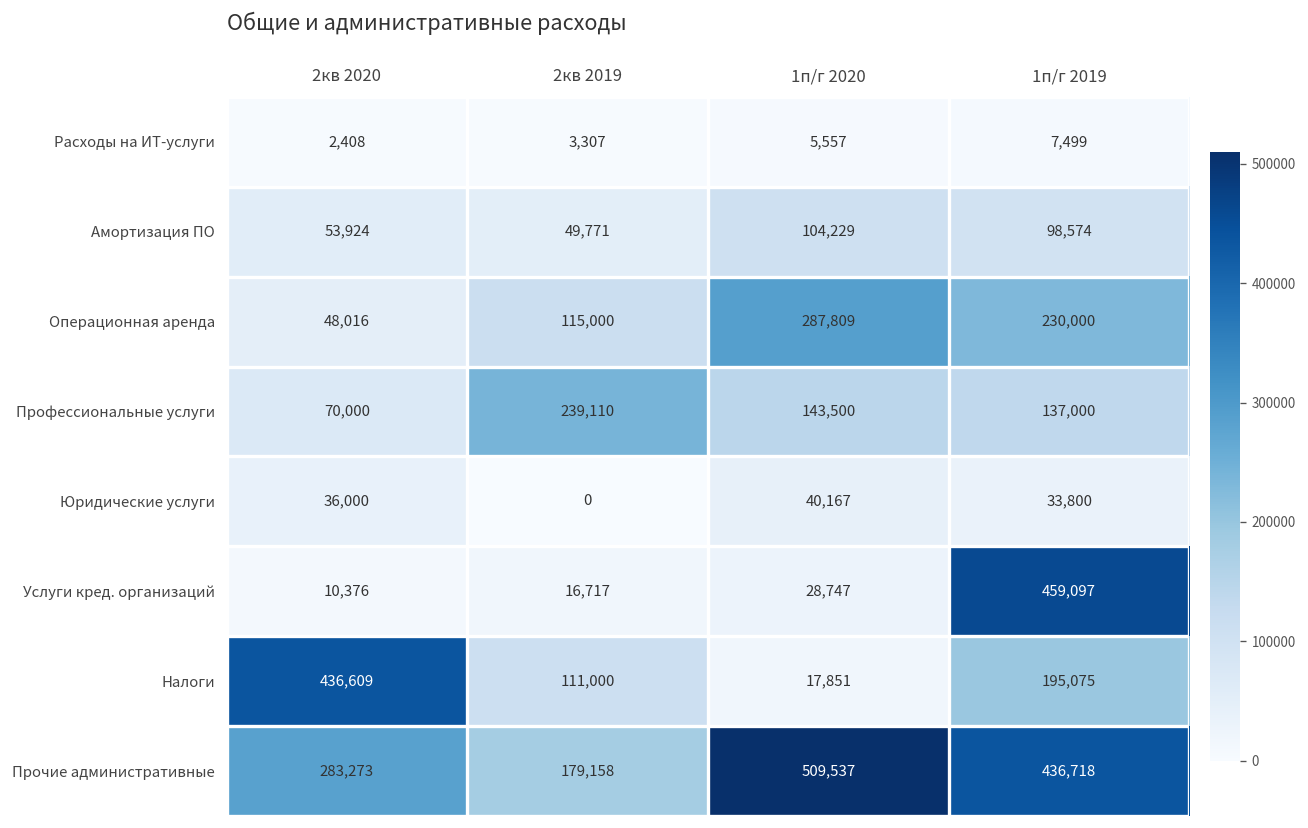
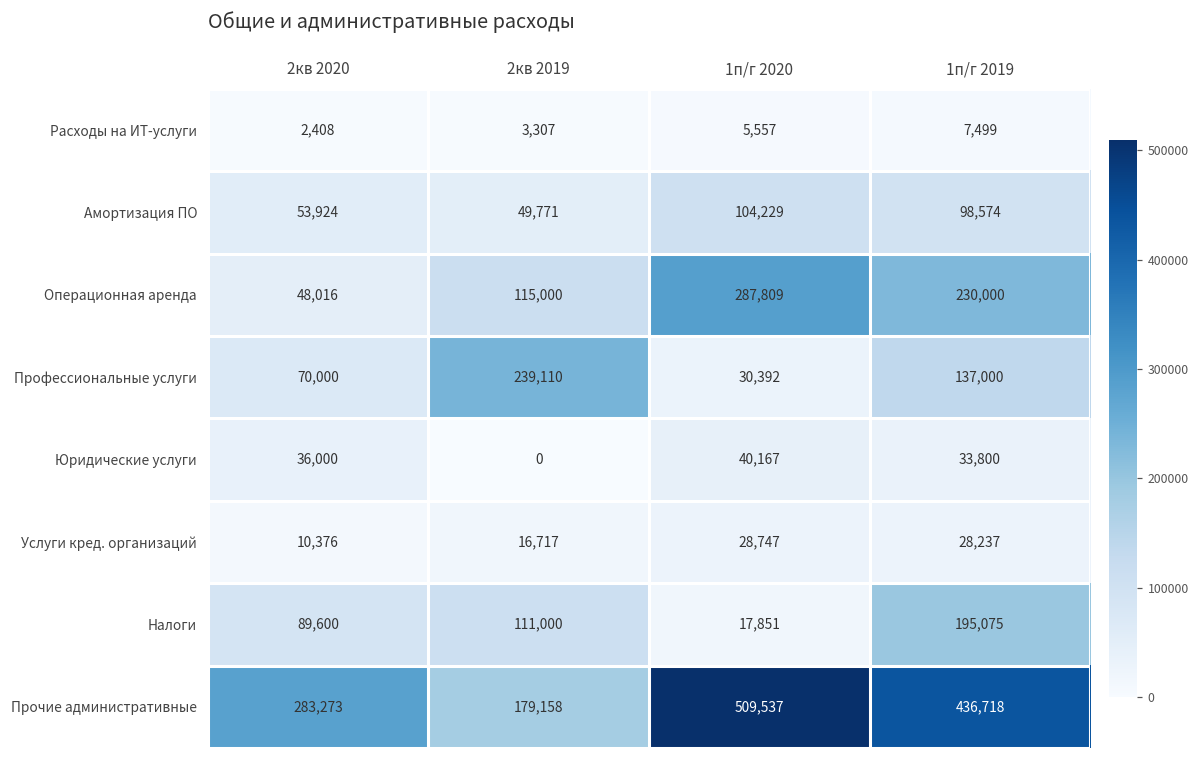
  {
    "Расходы на ИТ-услуги": {
      "2кв 2020": "2,408",
      "2кв 2019": "3,307",
      "1п/г 2020": "5,557",
      "1п/г 2019": "7,499"
    },
    "Амортизация ПО": {
      "2кв 2020": "53,924",
      "2кв 2019": "49,771",
      "1п/г 2020": "104,229",
      "1п/г 2019": "98,574"
    },
    "Операционная аренда": {
      "2кв 2020": "48,016",
      "2кв 2019": "115,000",
      "1п/г 2020": "287,809",
      "1п/г 2019": "230,000"
    },
    "Профессиональные услуги": {
      "2кв 2020": "70,000",
      "2кв 2019": "239,110",
-     "1п/г 2020": "143,500",
+     "1п/г 2020": "30,392",
      "1п/г 2019": "137,000"
    },
    "Юридические услуги": {
      "2кв 2020": "36,000",
      "2кв 2019": "0",
      "1п/г 2020": "40,167",
      "1п/г 2019": "33,800"
    },
    "Услуги кред. организаций": {
      "2кв 2020": "10,376",
      "2кв 2019": "16,717",
      "1п/г 2020": "28,747",
-     "1п/г 2019": "459,097"
+     "1п/г 2019": "28,237"
    },
    "Налоги": {
-     "2кв 2020": "436,609",
+     "2кв 2020": "89,600",
      "2кв 2019": "111,000",
      "1п/г 2020": "17,851",
      "1п/г 2019": "195,075"
    },
    "Прочие административные": {
      "2кв 2020": "283,273",
      "2кв 2019": "179,158",
      "1п/г 2020": "509,537",
      "1п/г 2019": "436,718"
    }
  }
